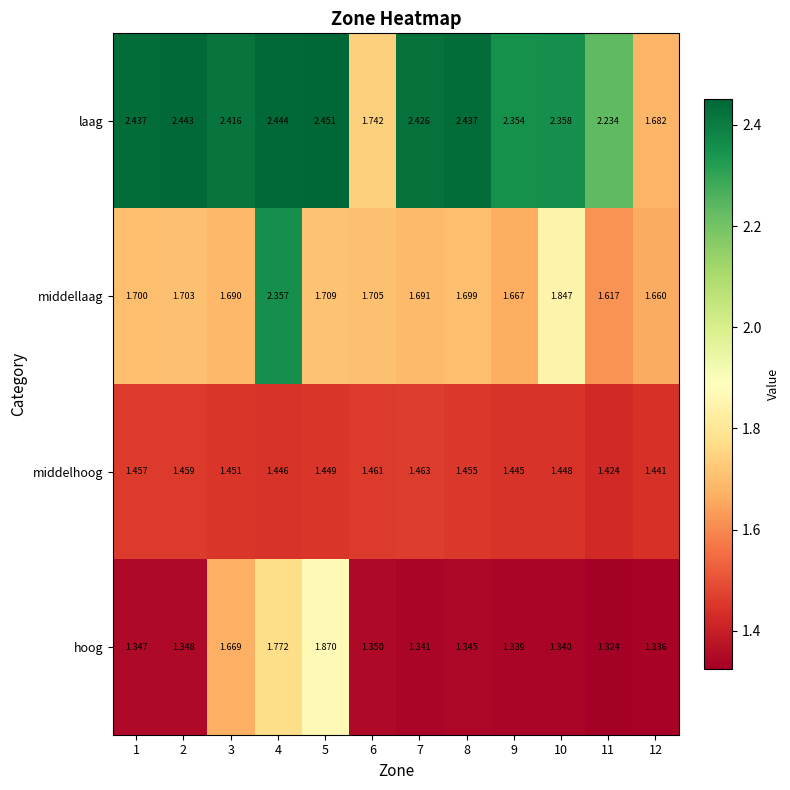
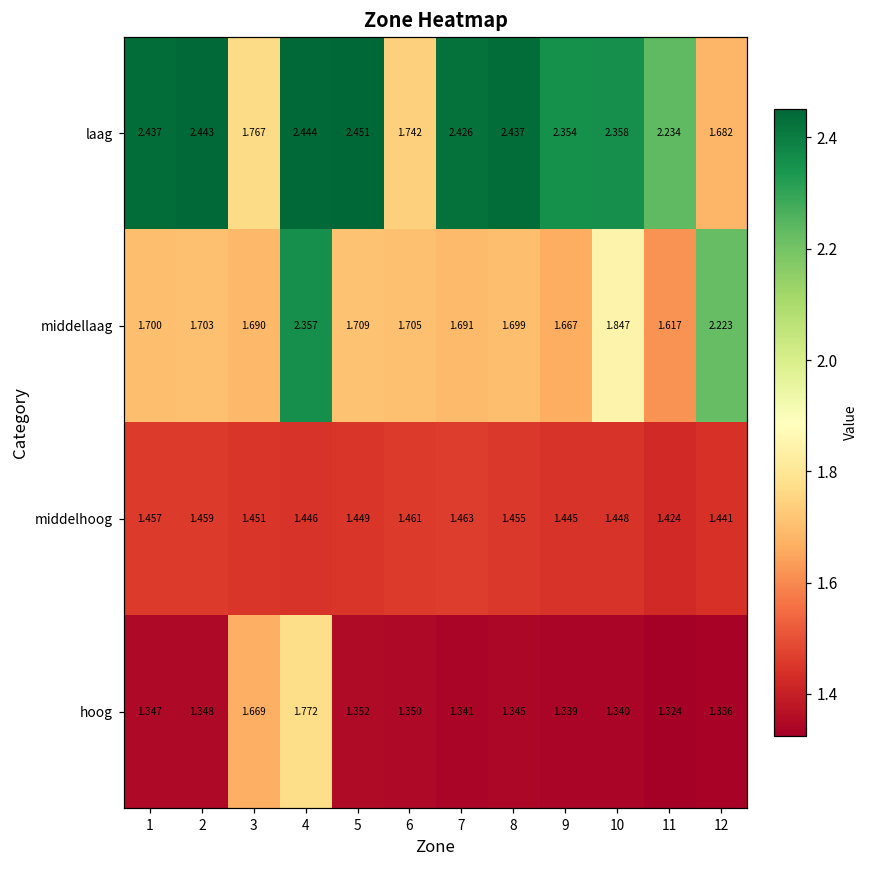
  {
    "laag": {
      "1": 2.437,
      "2": 2.443,
-     "3": 2.416,
+     "3": 1.767,
      "4": 2.444,
      "5": 2.451,
      "6": 1.742,
      "7": 2.426,
      "8": 2.437,
      "9": 2.354,
      "10": 2.358,
      "11": 2.234,
      "12": 1.682
    },
    "middellaag": {
      "1": 1.700,
      "2": 1.703,
      "3": 1.690,
      "4": 2.357,
      "5": 1.709,
      "6": 1.705,
      "7": 1.691,
      "8": 1.699,
      "9": 1.667,
      "10": 1.847,
      "11": 1.617,
-     "12": 1.660
+     "12": 2.223
    },
    "middelhoog": {
      "1": 1.457,
      "2": 1.459,
      "3": 1.451,
      "4": 1.446,
      "5": 1.449,
      "6": 1.461,
      "7": 1.463,
      "8": 1.455,
      "9": 1.445,
      "10": 1.448,
      "11": 1.424,
      "12": 1.441
    },
    "hoog": {
      "1": 1.347,
      "2": 1.348,
      "3": 1.669,
      "4": 1.772,
-     "5": 1.870,
+     "5": 1.352,
      "6": 1.350,
      "7": 1.341,
      "8": 1.345,
      "9": 1.339,
      "10": 1.340,
      "11": 1.324,
      "12": 1.336
    }
  }
